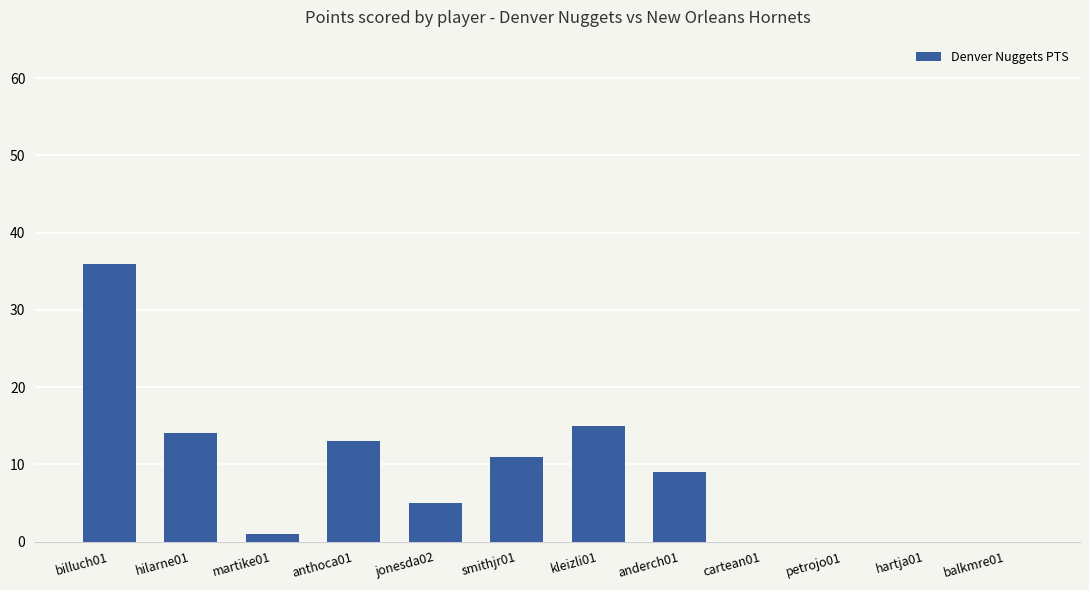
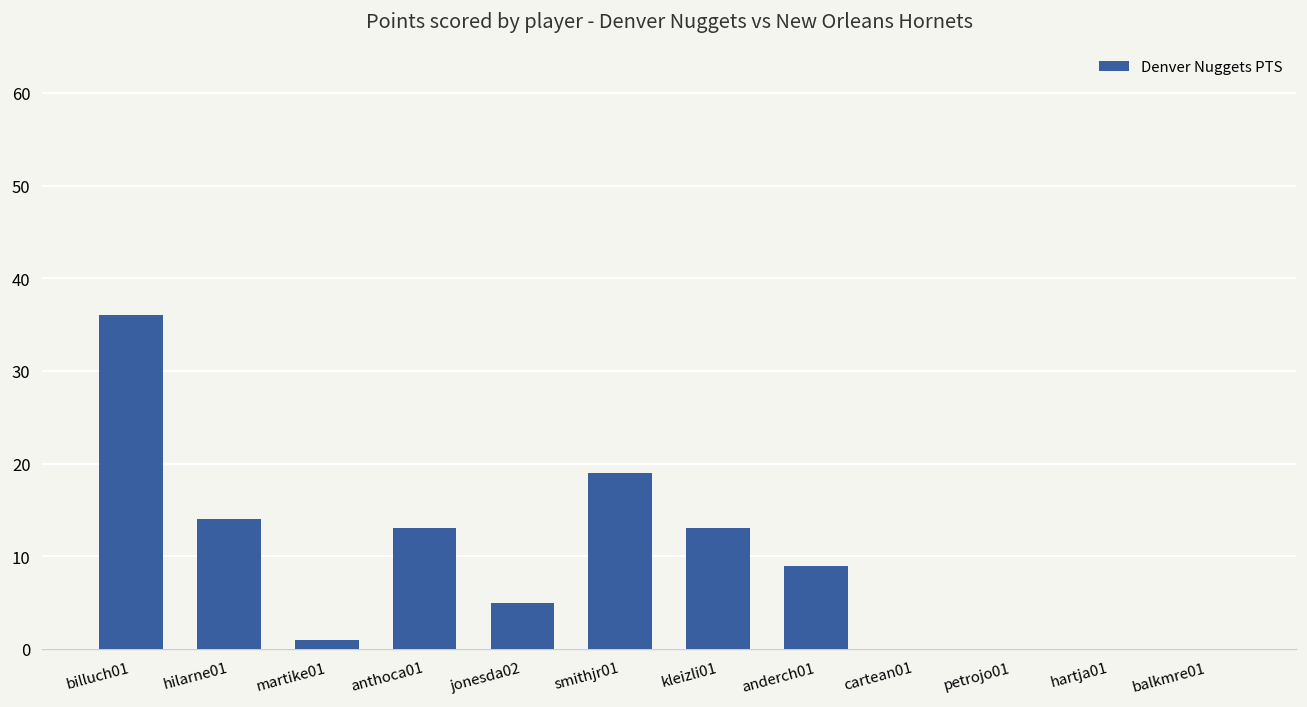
  {
    "billuch01": 36,
    "hilarne01": 14,
    "martike01": 1,
    "anthoca01": 13,
    "jonesda02": 5,
-   "smithjr01": 11,
-   "kleizli01": 15,
+   "smithjr01": 19,
+   "kleizli01": 13,
    "anderch01": 9,
    "cartean01": 0,
    "petrojo01": 0,
    "hartja01": 0,
    "balkmre01": 0
  }
